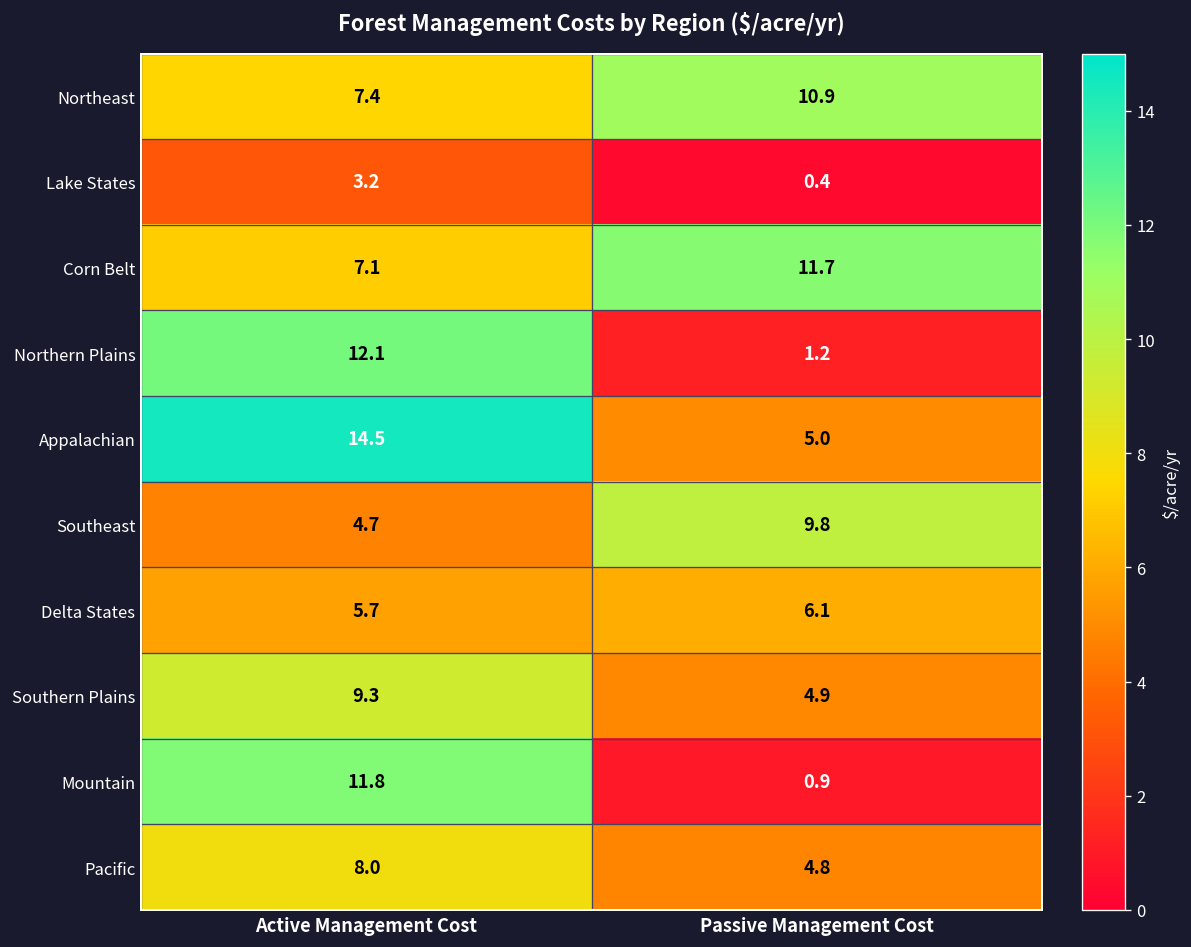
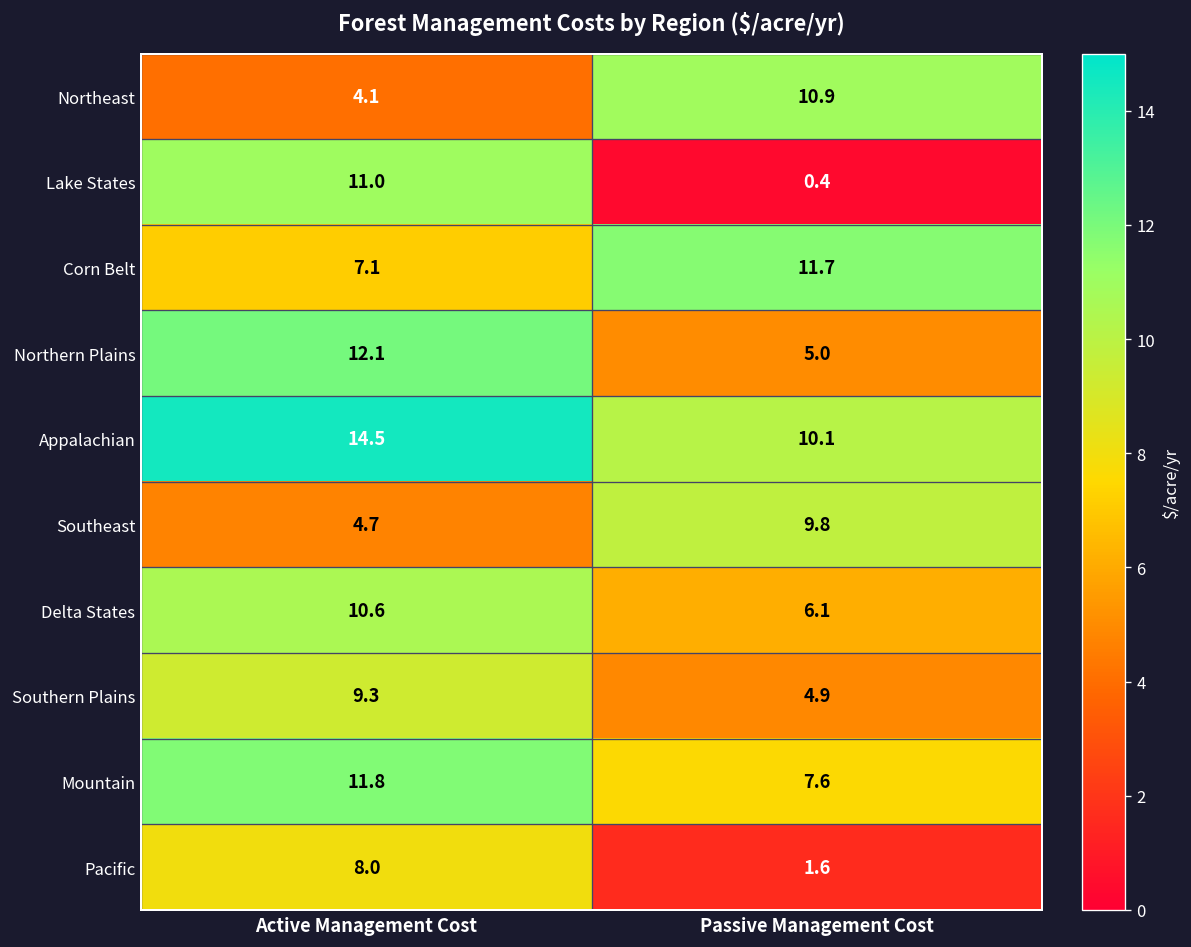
  {
    "Northeast": {
-     "Active Management Cost": 7.4,
+     "Active Management Cost": 4.1,
      "Passive Management Cost": 10.9
    },
    "Lake States": {
-     "Active Management Cost": 3.2,
+     "Active Management Cost": 11.0,
      "Passive Management Cost": 0.4
    },
    "Corn Belt": {
      "Active Management Cost": 7.1,
      "Passive Management Cost": 11.7
    },
    "Northern Plains": {
      "Active Management Cost": 12.1,
-     "Passive Management Cost": 1.2
+     "Passive Management Cost": 5.0
    },
    "Appalachian": {
      "Active Management Cost": 14.5,
-     "Passive Management Cost": 5.0
+     "Passive Management Cost": 10.1
    },
    "Southeast": {
      "Active Management Cost": 4.7,
      "Passive Management Cost": 9.8
    },
    "Delta States": {
-     "Active Management Cost": 5.7,
+     "Active Management Cost": 10.6,
      "Passive Management Cost": 6.1
    },
    "Southern Plains": {
      "Active Management Cost": 9.3,
      "Passive Management Cost": 4.9
    },
    "Mountain": {
      "Active Management Cost": 11.8,
-     "Passive Management Cost": 0.9
+     "Passive Management Cost": 7.6
    },
    "Pacific": {
      "Active Management Cost": 8.0,
-     "Passive Management Cost": 4.8
+     "Passive Management Cost": 1.6
    }
  }
